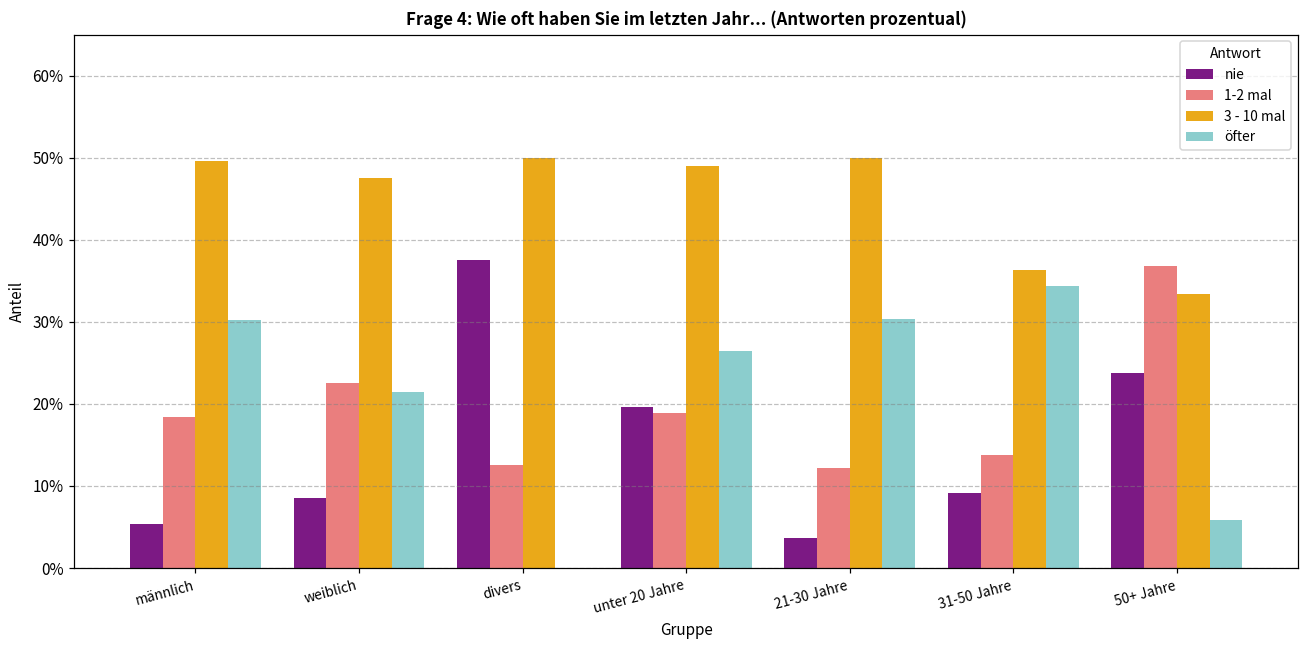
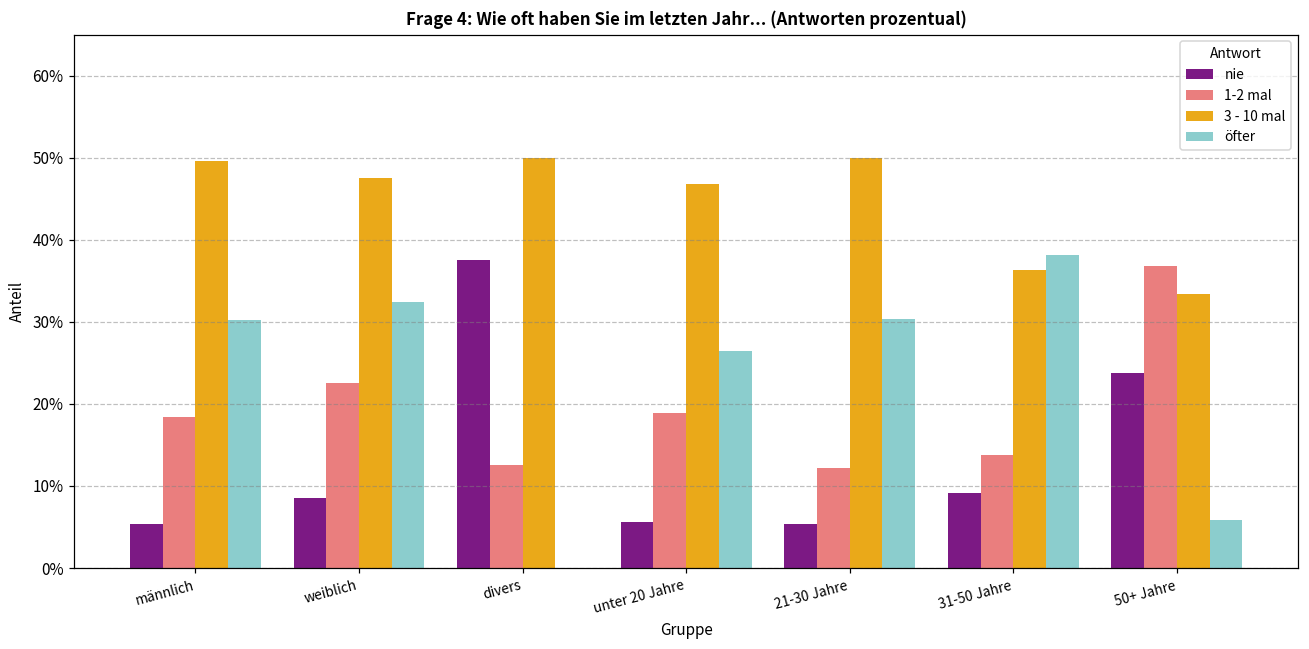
  {
    "nie": {
      "männlich": "5%",
      "weiblich": "9%",
      "divers": "38%",
-     "unter 20 Jahre": "20%",
-     "21-30 Jahre": "4%",
+     "unter 20 Jahre": "6%",
+     "21-30 Jahre": "5%",
      "31-50 Jahre": "9%",
      "50+ Jahre": "24%"
    },
    "1-2 mal": {
      "männlich": "18%",
      "weiblich": "23%",
      "divers": "13%",
      "unter 20 Jahre": "19%",
      "21-30 Jahre": "12%",
      "31-50 Jahre": "14%",
      "50+ Jahre": "37%"
    },
    "3 - 10 mal": {
      "männlich": "50%",
      "weiblich": "47%",
      "divers": "50%",
-     "unter 20 Jahre": "49%",
+     "unter 20 Jahre": "47%",
      "21-30 Jahre": "50%",
      "31-50 Jahre": "36%",
      "50+ Jahre": "33%"
    },
    "öfter": {
      "männlich": "30%",
-     "weiblich": "21%",
+     "weiblich": "32%",
      "divers": "0%",
      "unter 20 Jahre": "26%",
      "21-30 Jahre": "30%",
-     "31-50 Jahre": "34%",
+     "31-50 Jahre": "38%",
      "50+ Jahre": "6%"
    }
  }
